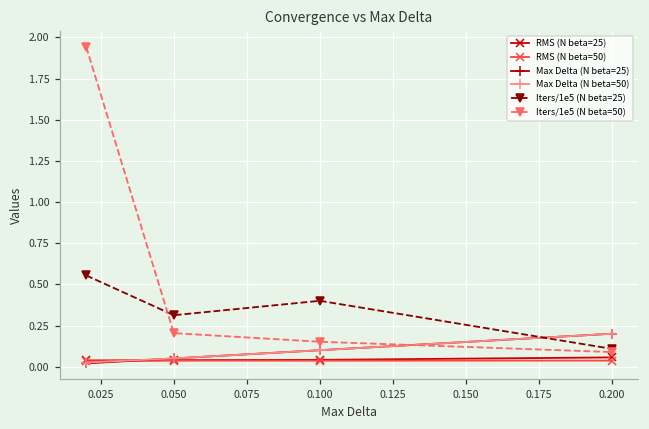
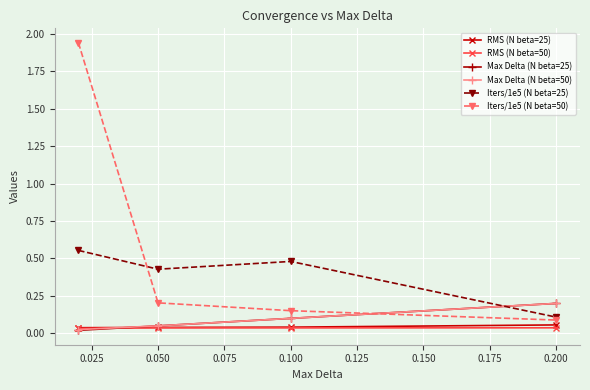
  {
    "RMS (N beta=25)": {
      "0.200": 0.06
    },
    "Iters/1e5 (N beta=25)": {
-     "0.050": 0.31,
-     "0.100": 0.40,
+     "0.050": 0.43,
+     "0.100": 0.48,
      "0.200": 0.11
    }
  }
